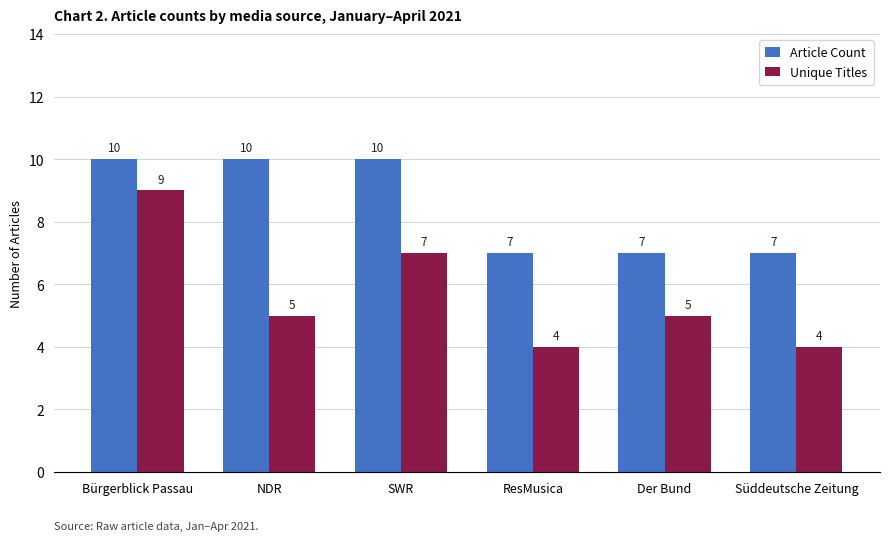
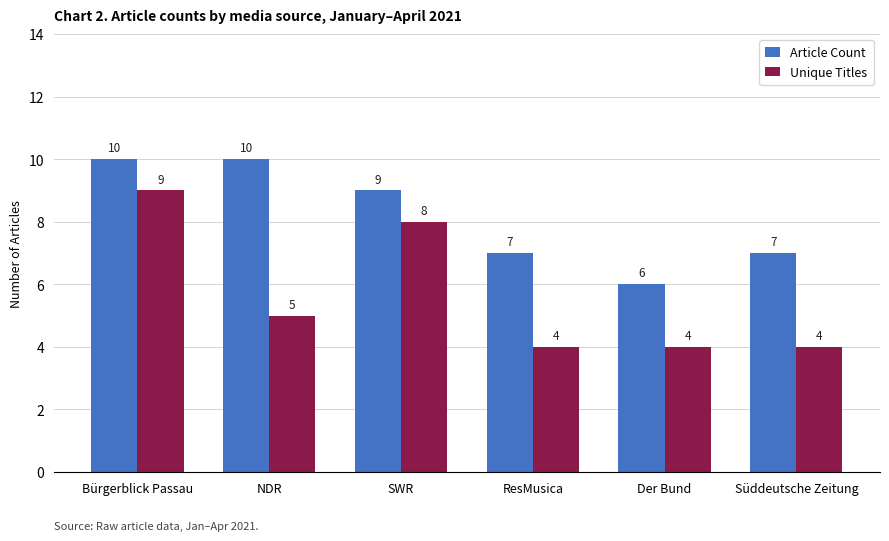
  {
    "Article Count": {
      "Bürgerblick Passau": 10,
      "NDR": 10,
-     "SWR": 10,
+     "SWR": 9,
      "ResMusica": 7,
-     "Der Bund": 7,
+     "Der Bund": 6,
      "Süddeutsche Zeitung": 7
    },
    "Unique Titles": {
      "Bürgerblick Passau": 9,
      "NDR": 5,
-     "SWR": 7,
+     "SWR": 8,
      "ResMusica": 4,
-     "Der Bund": 5,
+     "Der Bund": 4,
      "Süddeutsche Zeitung": 4
    }
  }
